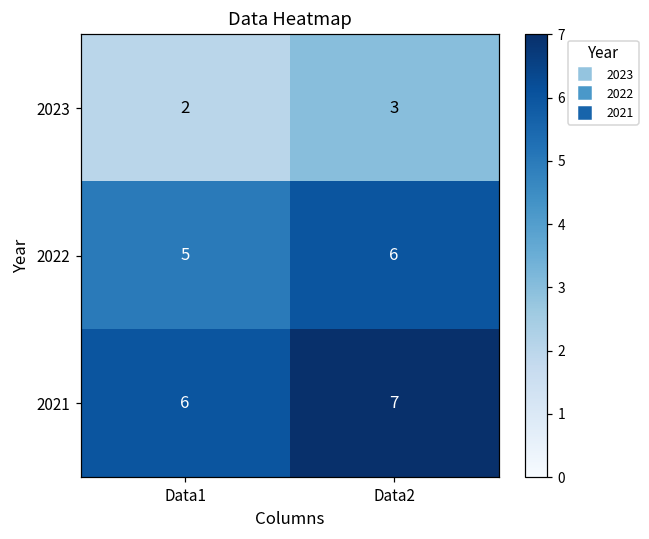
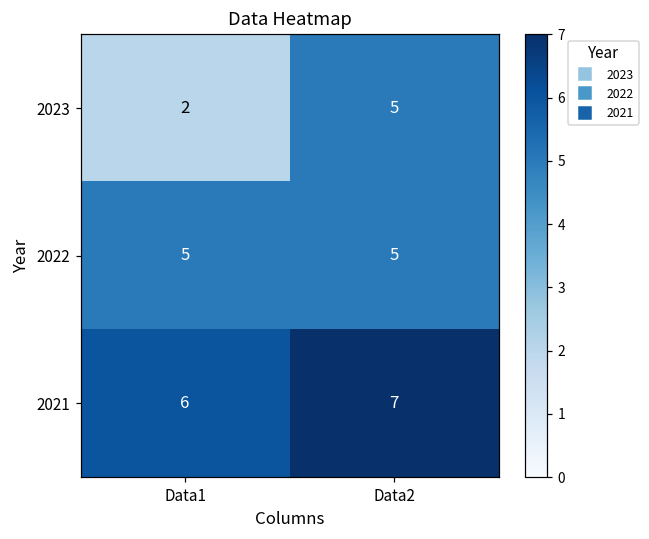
  {
    "2023": {
      "Data1": 2,
-     "Data2": 3
+     "Data2": 5
    },
    "2022": {
      "Data1": 5,
-     "Data2": 6
+     "Data2": 5
    },
    "2021": {
      "Data1": 6,
      "Data2": 7
    }
  }
